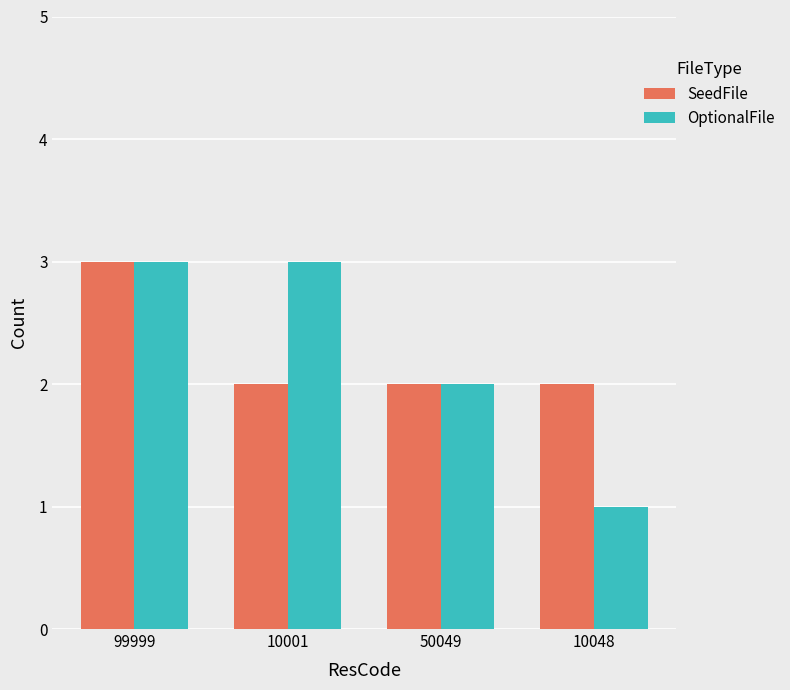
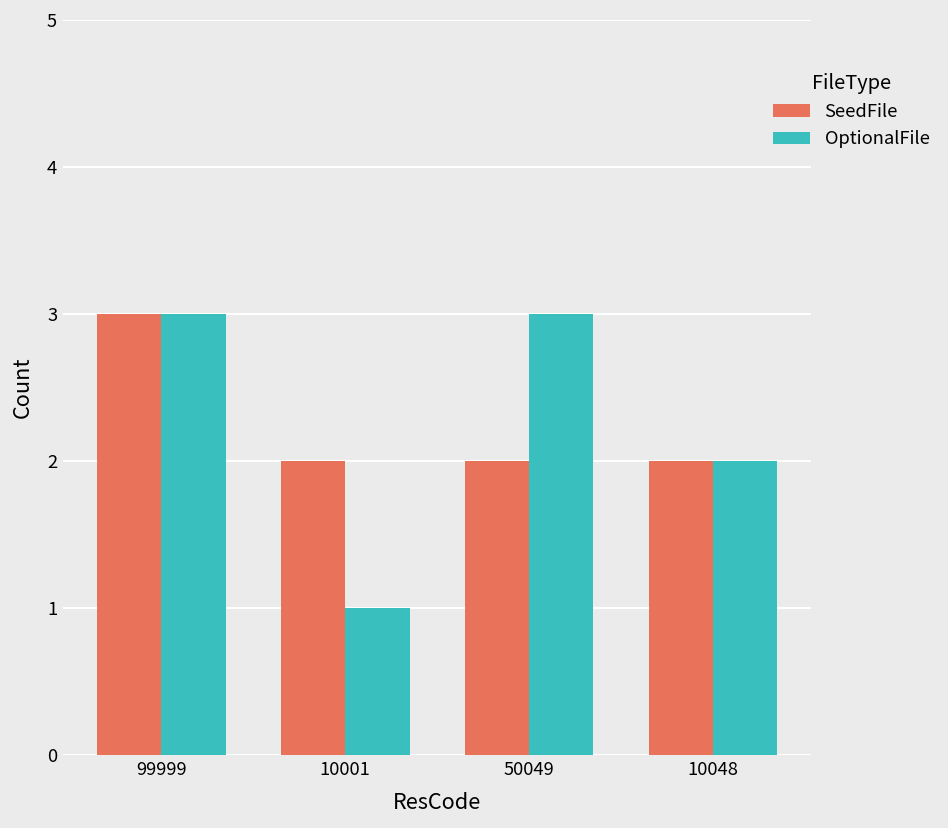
  {
    "SeedFile": {
      "99999": 3,
      "10001": 2,
      "50049": 2,
      "10048": 2
    },
    "OptionalFile": {
      "99999": 3,
-     "10001": 3,
-     "50049": 2,
-     "10048": 1
+     "10001": 1,
+     "50049": 3,
+     "10048": 2
    }
  }
